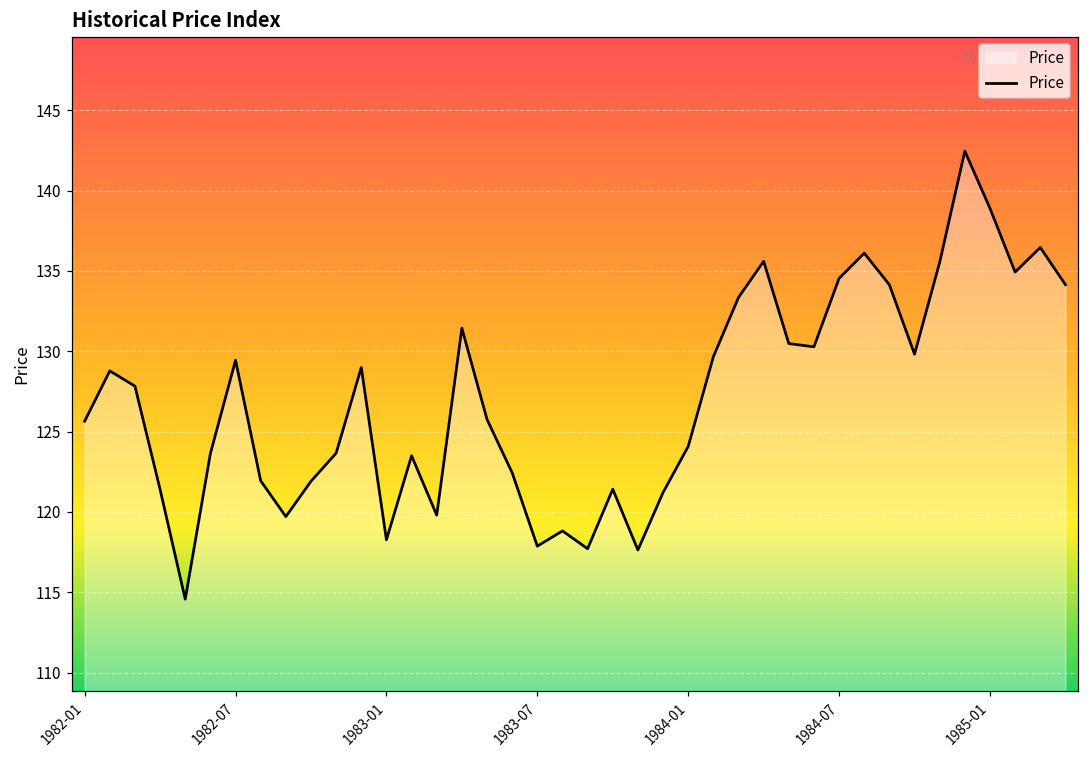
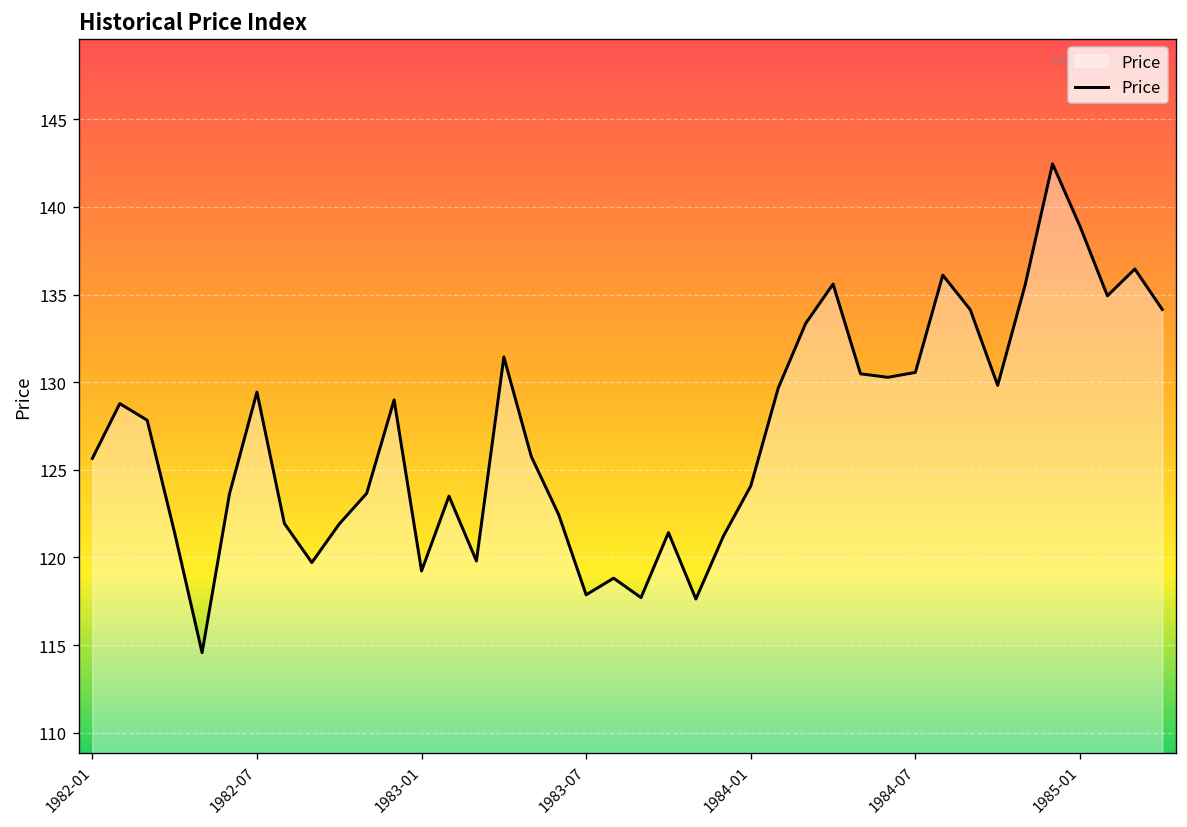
  {
    "1982-01": 125.7,
    "1982-07": 129.4,
-   "1983-01": 118.3,
+   "1983-01": 119.2,
    "1983-07": 117.9,
    "1984-01": 124.1,
-   "1984-07": 134.5,
+   "1984-07": 130.6,
    "1985-01": 138.9
  }
